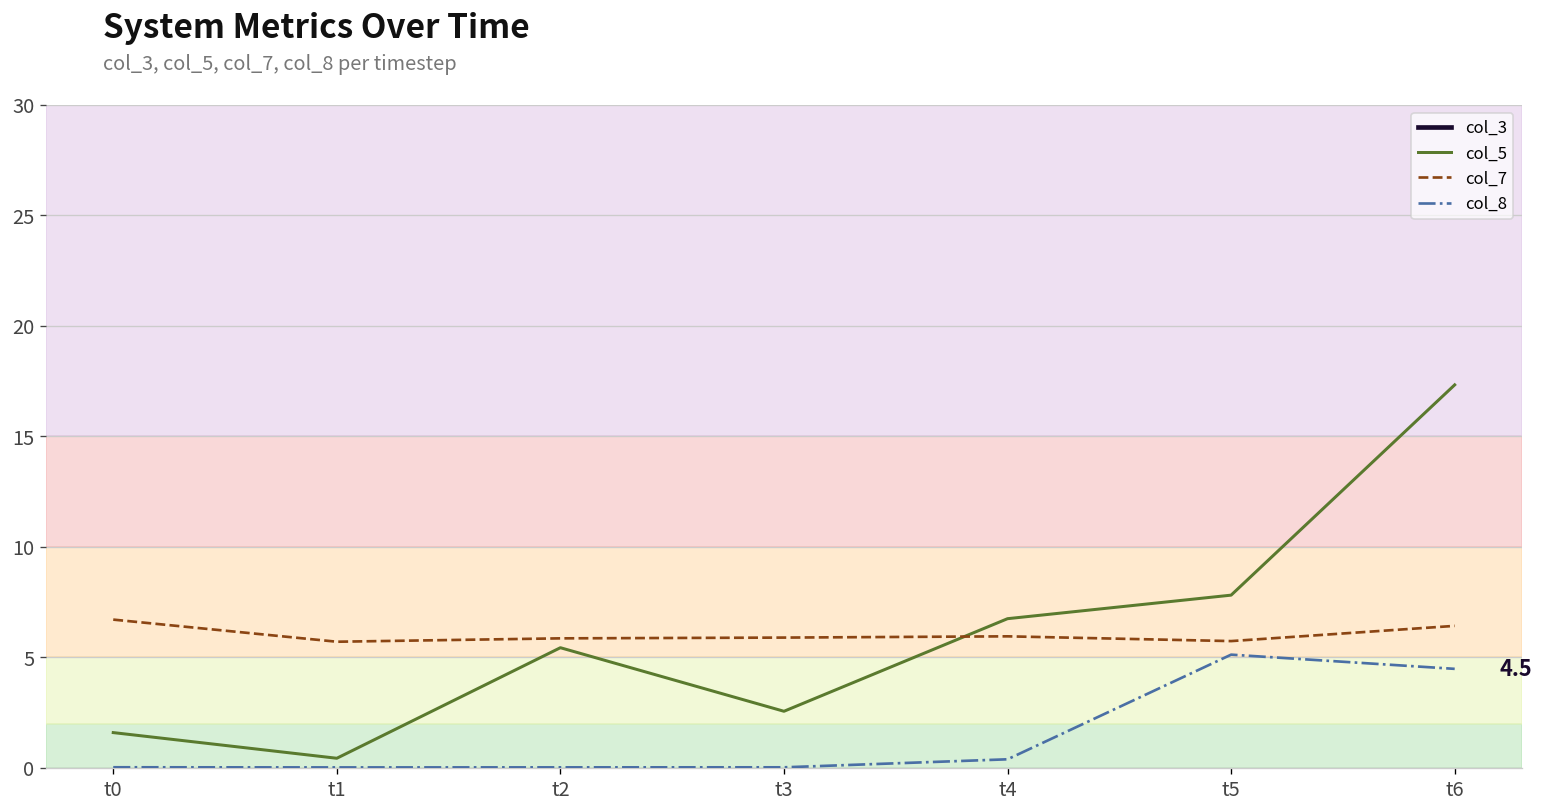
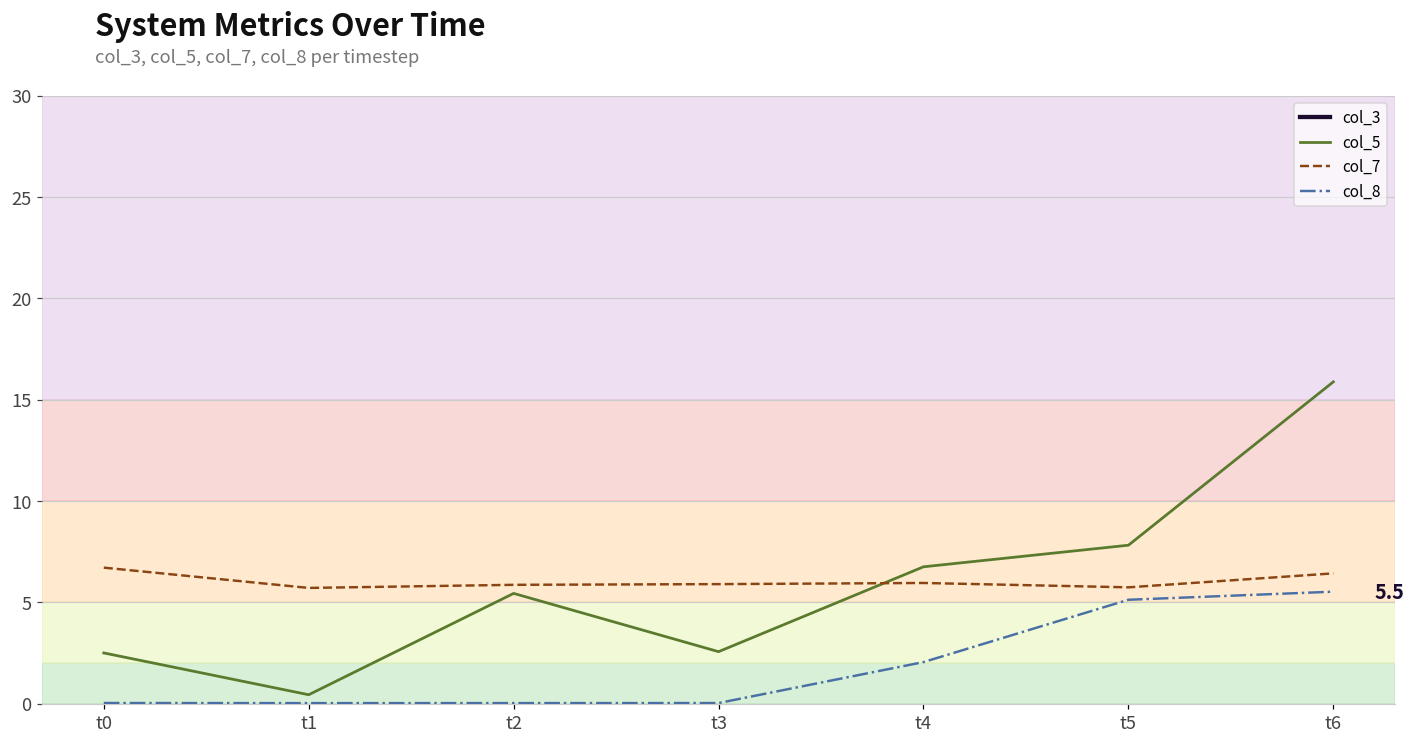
  {
    "col_5": {
-     "t0": 1.6,
+     "t0": 2.5,
      "t1": 0.4,
      "t2": 5.4,
      "t3": 2.6,
      "t4": 6.8,
      "t5": 7.8,
-     "t6": 17.3
+     "t6": 15.9
    },
    "col_7": {
      "t0": 6.7,
      "t1": 5.7,
      "t2": 5.9,
      "t3": 5.9,
      "t4": 6.0,
      "t5": 5.7,
      "t6": 6.4
    },
    "col_8": {
-     "t4": 0.4,
-     "t6": 4.5
+     "t4": 2.0,
+     "t6": 5.5
    }
  }
